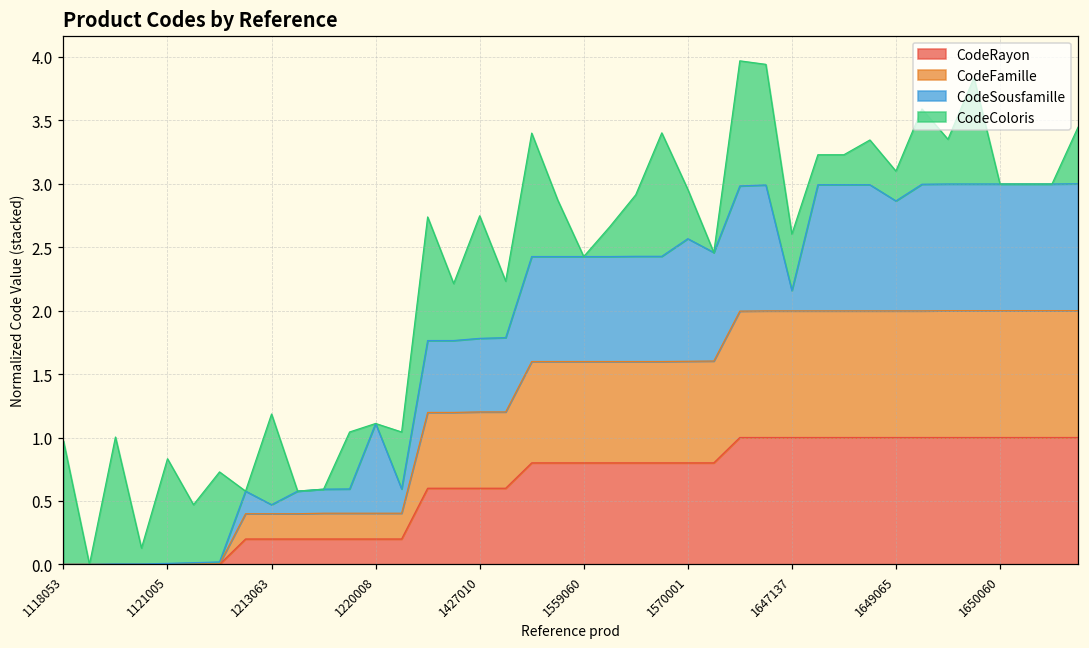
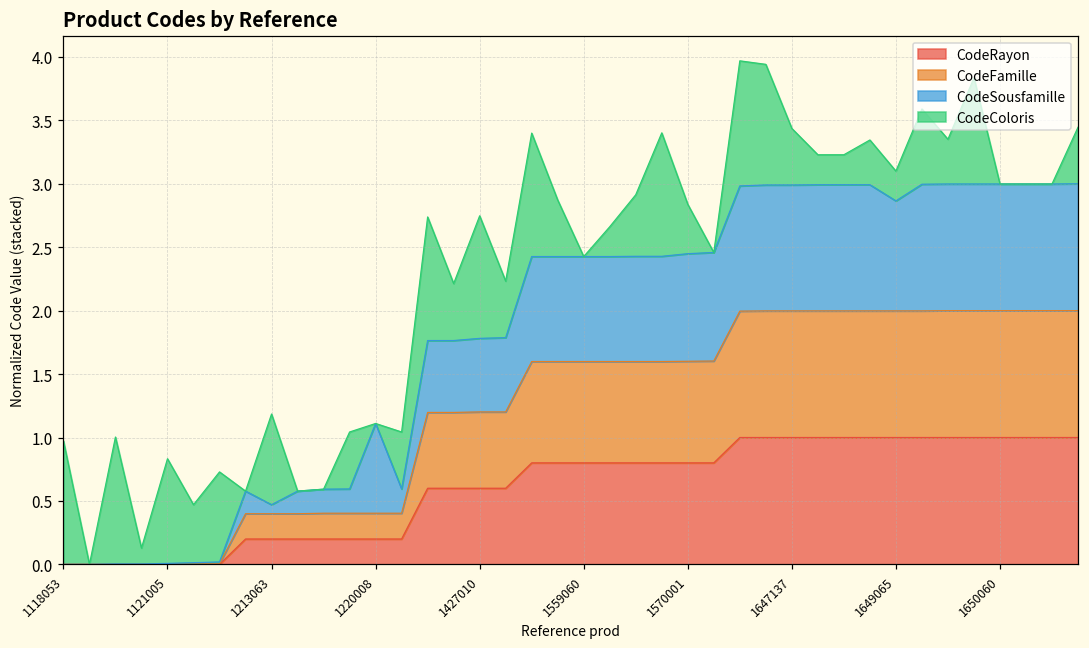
  {
    "CodeSousfamille": {
      "1213063": 0.07,
      "1427010": 0.58,
-     "1570001": 0.97,
-     "1647137": 0.16,
+     "1570001": 0.85,
+     "1647137": 0.99,
      "1649065": 0.87
    },
    "CodeColoris": {
      "1118053": 0.97,
      "1121005": 0.82,
      "1213063": 0.71,
      "1427010": 0.97,
      "1570001": 0.39,
      "1647137": 0.45,
      "1649065": 0.24
    }
  }
